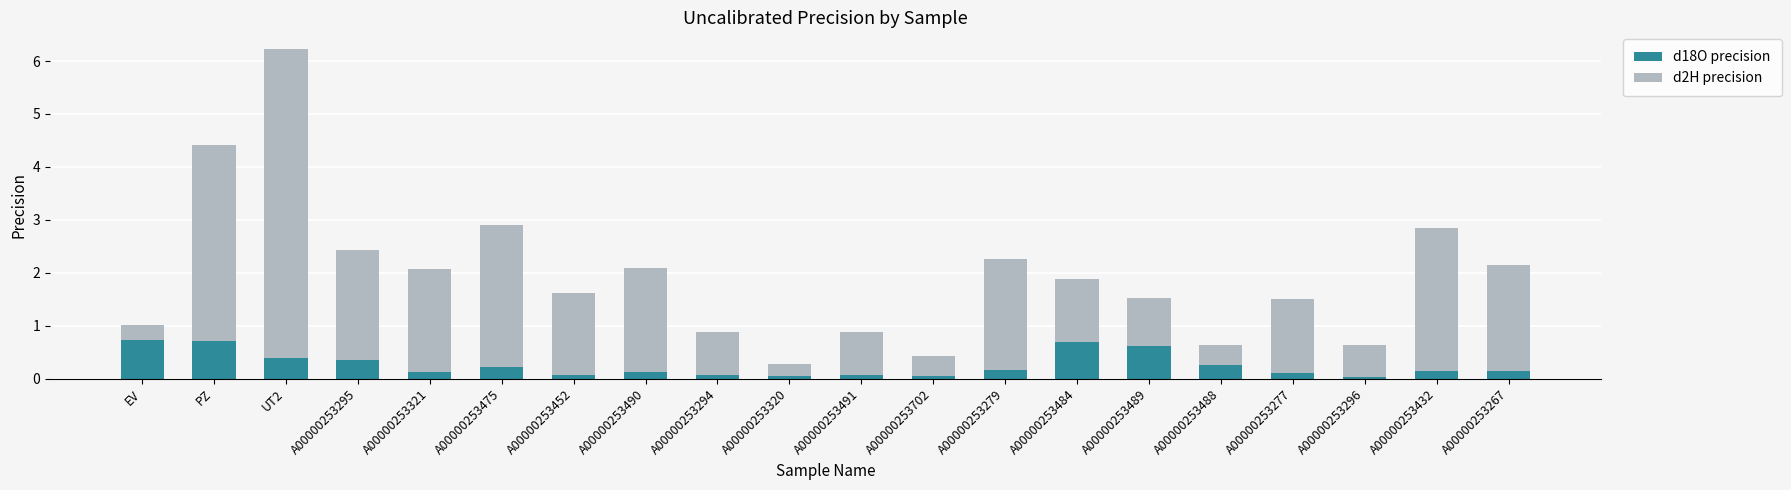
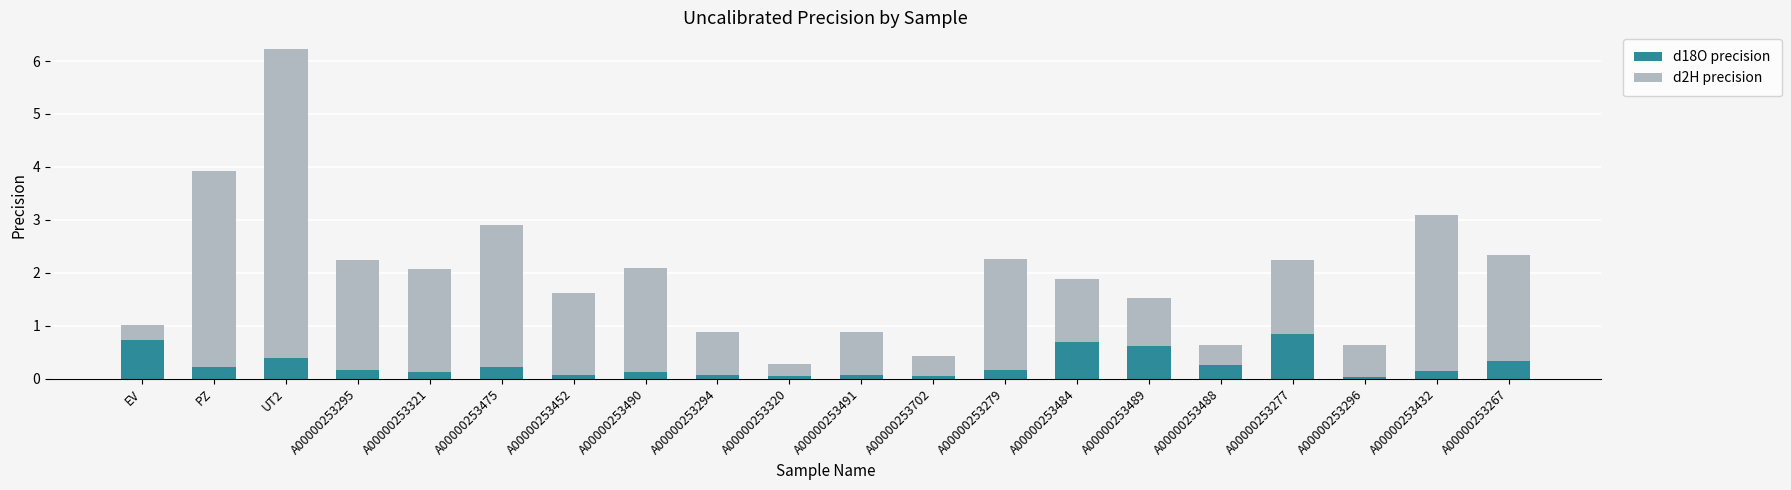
  {
    "d18O precision": {
      "EV": 0.7,
-     "PZ": 0.7,
+     "PZ": 0.2,
      "UT2": 0.4,
-     "A00000253295": 0.4,
+     "A00000253295": 0.2,
      "A00000253321": 0.1,
      "A00000253475": 0.2,
      "A00000253452": 0.1,
      "A00000253490": 0.1,
      "A00000253294": 0.1,
      "A00000253491": 0.1,
      "A00000253702": 0.0,
      "A00000253279": 0.2,
      "A00000253484": 0.7,
      "A00000253489": 0.6,
      "A00000253488": 0.3,
-     "A00000253277": 0.1,
+     "A00000253277": 0.8,
      "A00000253432": 0.2,
-     "A00000253267": 0.1
+     "A00000253267": 0.3
    },
    "d2H precision": {
      "EV": 0.3,
      "PZ": 3.7,
      "UT2": 5.8,
      "A00000253295": 2.1,
      "A00000253321": 1.9,
      "A00000253475": 2.7,
      "A00000253452": 1.6,
      "A00000253490": 2.0,
      "A00000253294": 0.8,
      "A00000253320": 0.2,
      "A00000253491": 0.8,
      "A00000253702": 0.4,
      "A00000253279": 2.1,
      "A00000253484": 1.2,
      "A00000253489": 0.9,
      "A00000253488": 0.4,
      "A00000253277": 1.4,
      "A00000253296": 0.6,
-     "A00000253432": 2.7,
+     "A00000253432": 2.9,
      "A00000253267": 2.0
    }
  }
